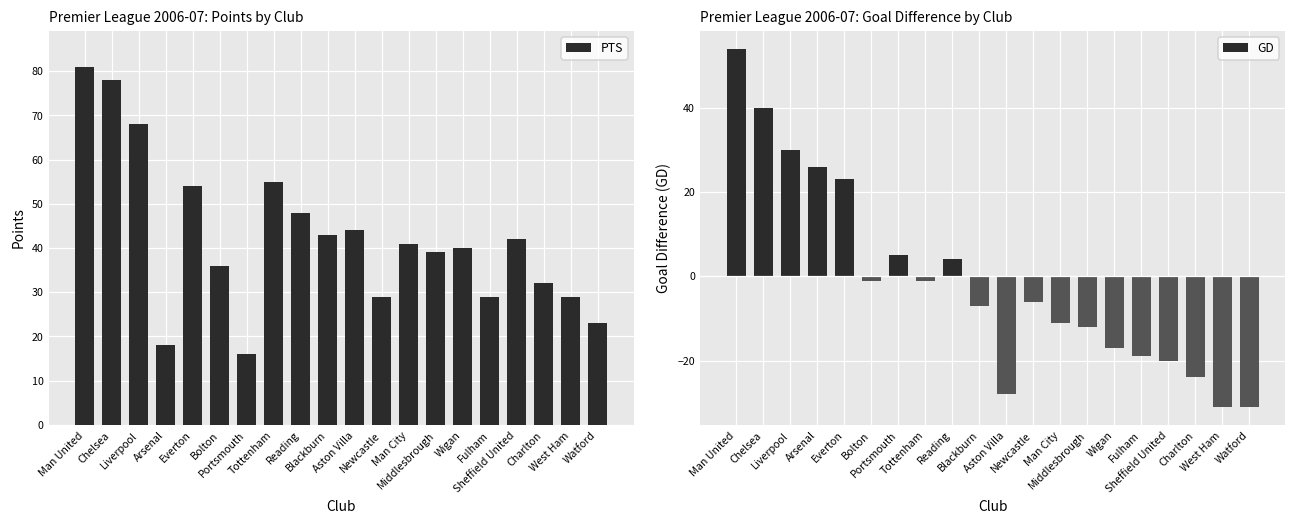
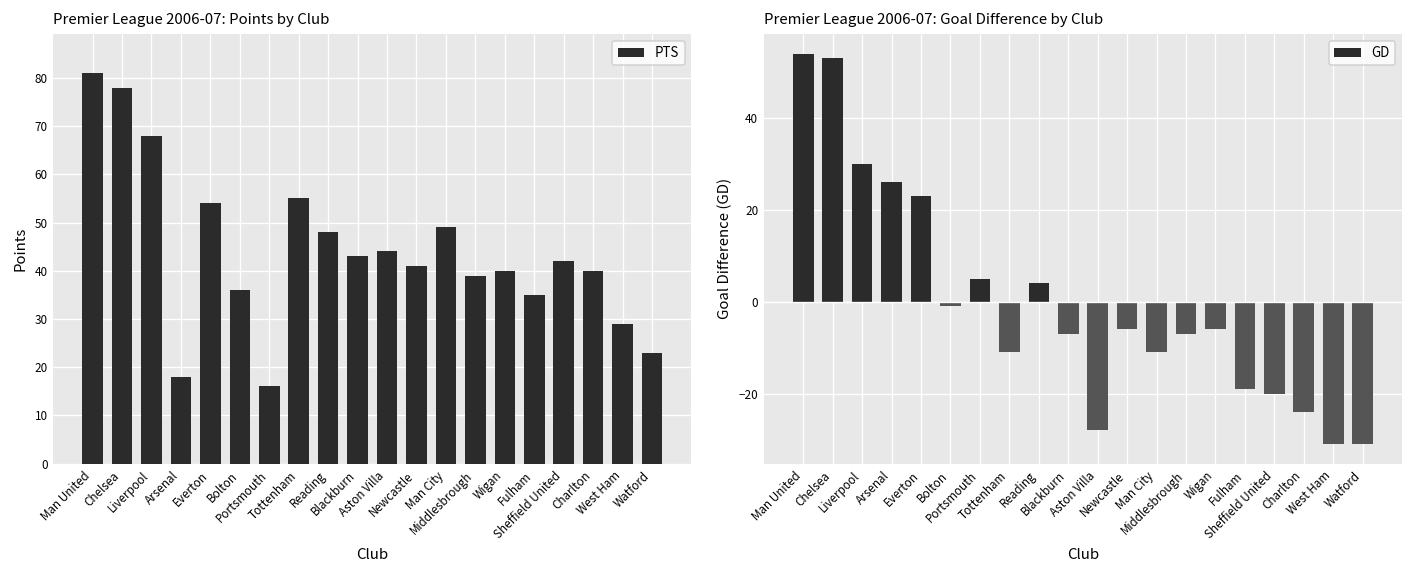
  {
    "Premier League 2006-07: Points by Club": {
      "Man United": 81,
      "Chelsea": 78,
      "Liverpool": 68,
      "Arsenal": 18,
      "Everton": 54,
      "Bolton": 36,
      "Portsmouth": 16,
      "Tottenham": 55,
      "Reading": 48,
      "Blackburn": 43,
      "Aston Villa": 44,
-     "Newcastle": 29,
-     "Man City": 41,
+     "Newcastle": 41,
+     "Man City": 49,
      "Middlesbrough": 39,
      "Wigan": 40,
-     "Fulham": 29,
+     "Fulham": 35,
      "Sheffield United": 42,
-     "Charlton": 32,
+     "Charlton": 40,
      "West Ham": 29,
      "Watford": 23
    },
    "Premier League 2006-07: Goal Difference by Club": {
      "Man United": 54,
-     "Chelsea": 40,
+     "Chelsea": 53,
      "Liverpool": 30,
      "Arsenal": 26,
      "Everton": 23,
      "Bolton": -1,
      "Portsmouth": 5,
-     "Tottenham": -1,
+     "Tottenham": -11,
      "Reading": 4,
      "Blackburn": -7,
      "Aston Villa": -28,
      "Newcastle": -6,
      "Man City": -11,
-     "Middlesbrough": -12,
-     "Wigan": -17,
+     "Middlesbrough": -7,
+     "Wigan": -6,
      "Fulham": -19,
      "Sheffield United": -20,
      "Charlton": -24,
      "West Ham": -31,
      "Watford": -31
    }
  }
